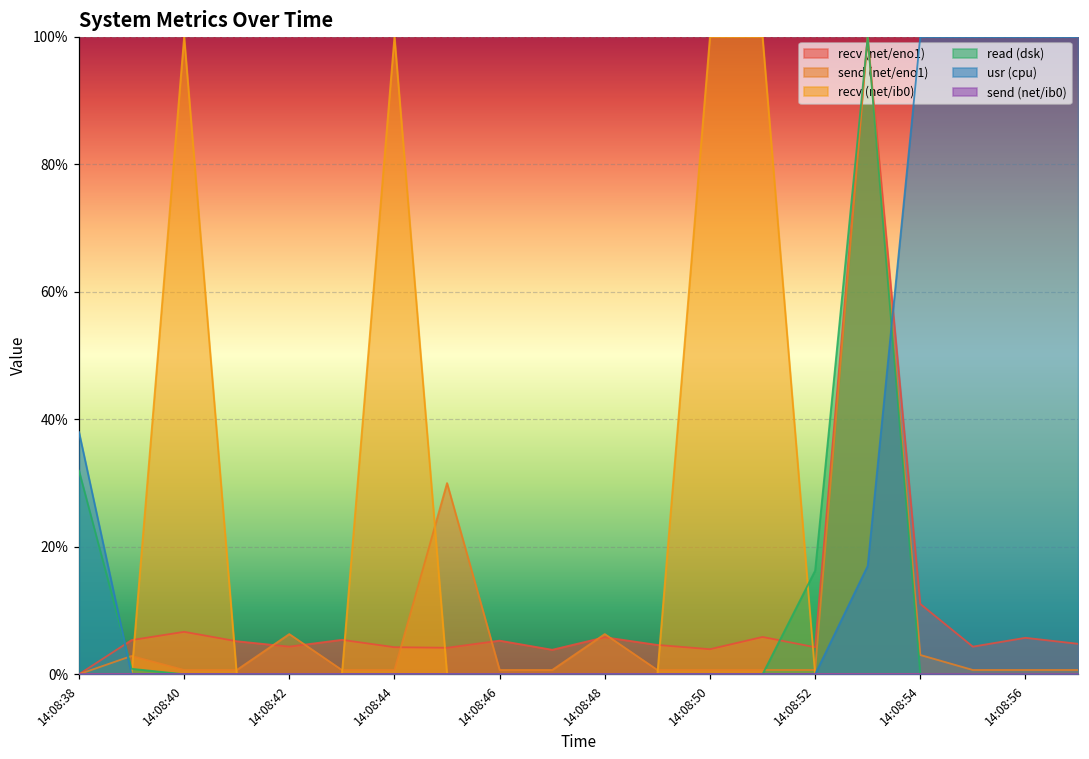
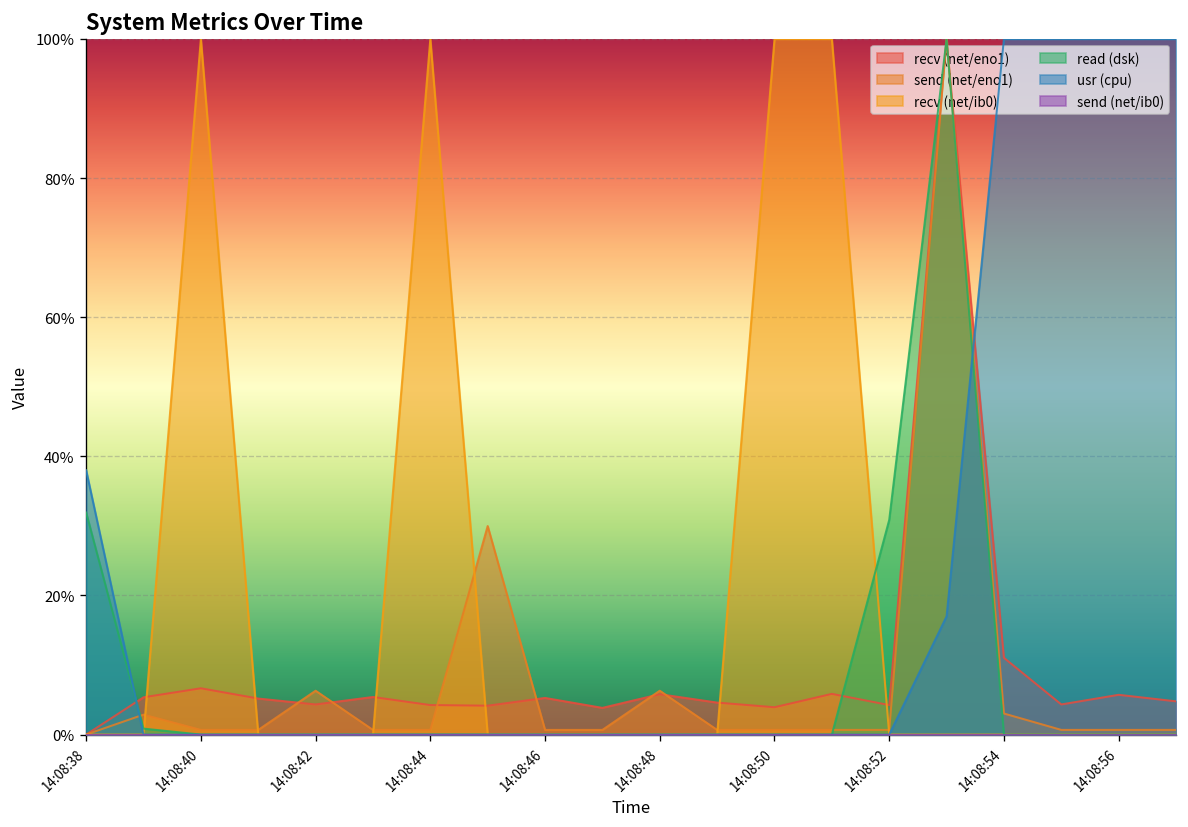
  {
    "read (dsk)": {
      "14:08:38": "32%",
-     "14:08:52": "16%"
+     "14:08:52": "31%"
    },
    "usr (cpu)": {
      "14:08:38": "38%",
      "14:08:54": "100%",
      "14:08:56": "100%"
    }
  }
